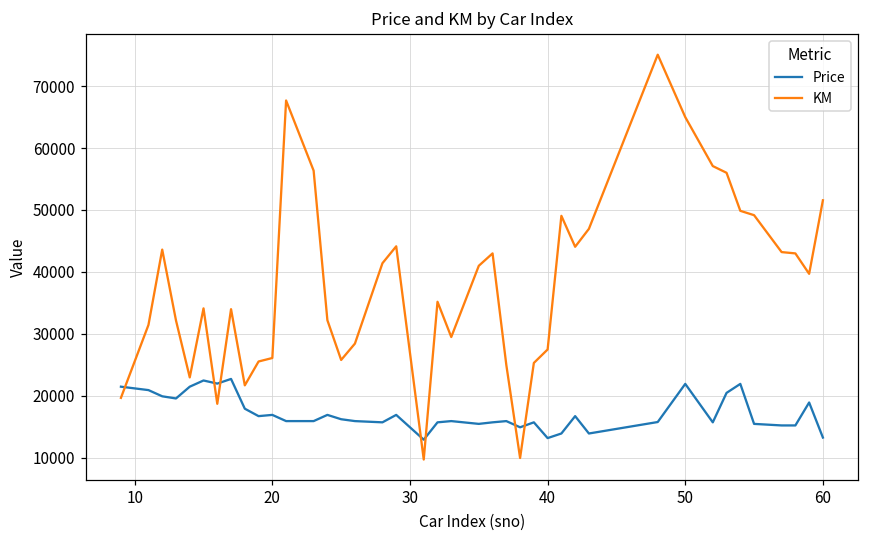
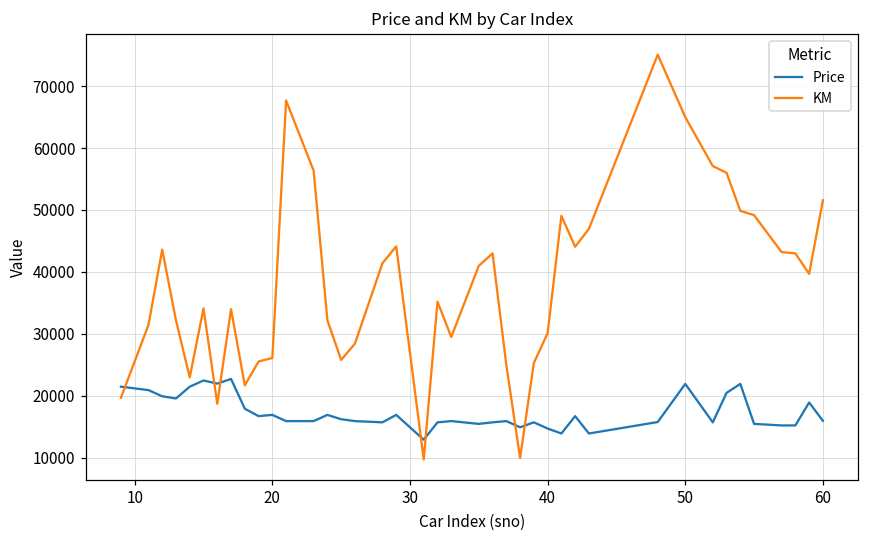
  {
    "Price": {
      "20": 17000,
-     "40": 13000,
+     "40": 15000,
      "50": 22000,
-     "60": 13000
+     "60": 16000
    },
    "KM": {
      "20": 26000,
-     "40": 28000,
+     "40": 30000,
      "50": 65000,
      "60": 52000
    }
  }
